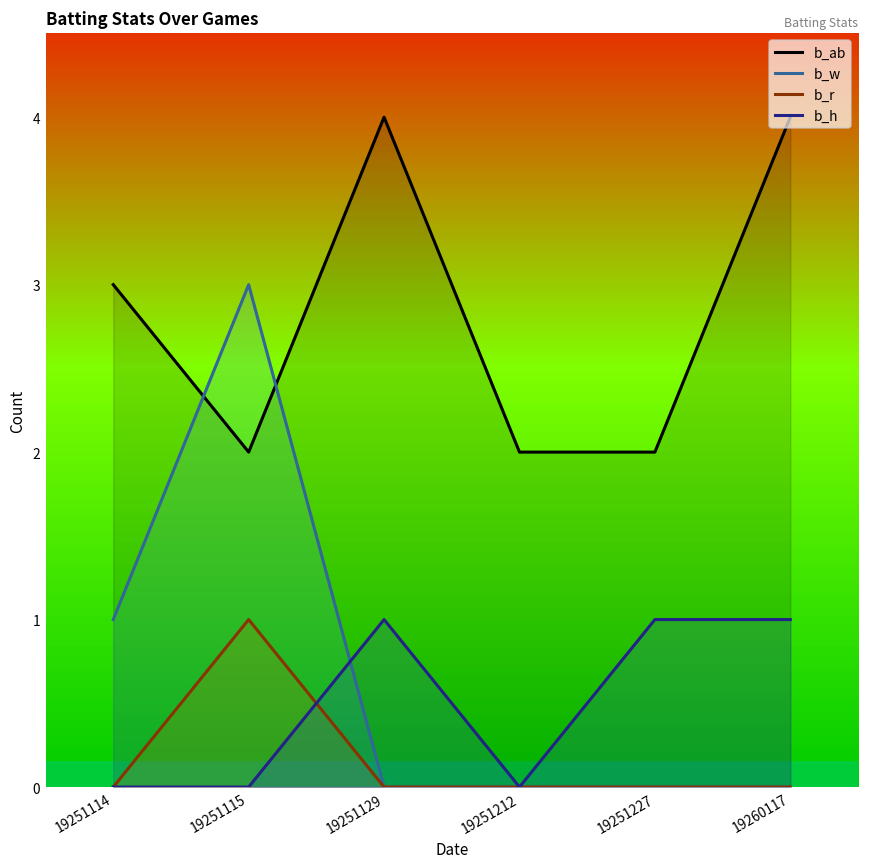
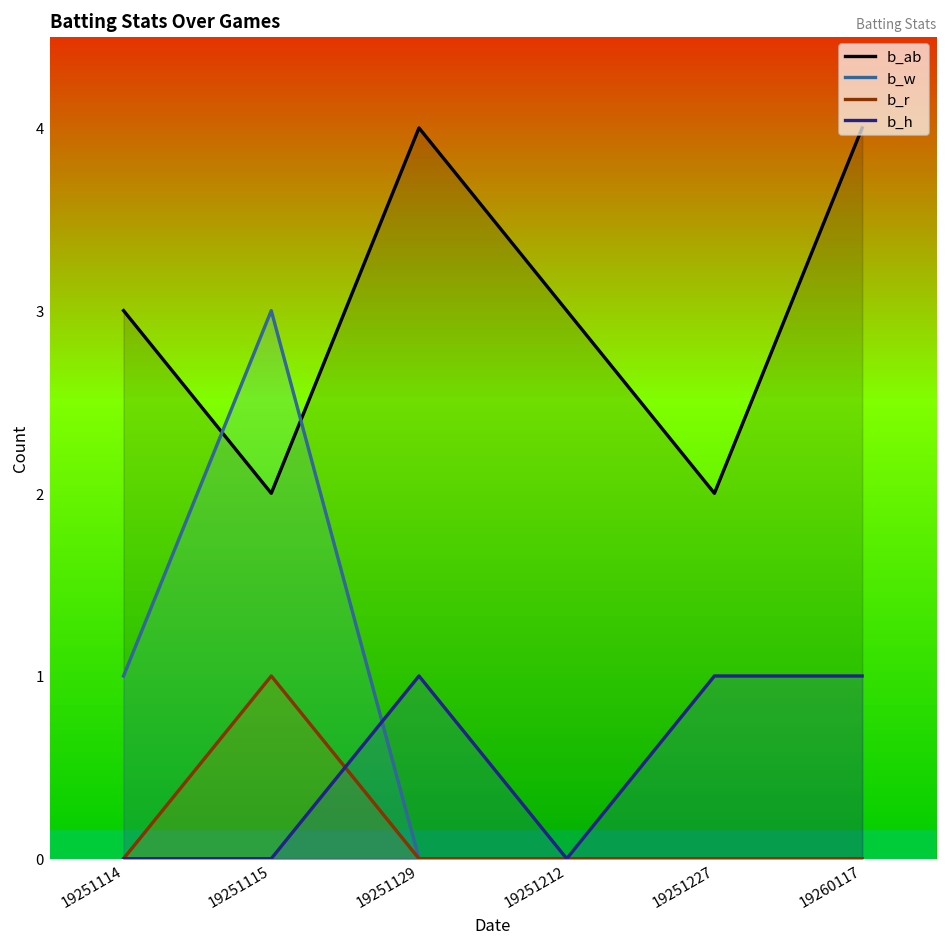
  {
    "b_ab": {
      "19251114": 3,
      "19251115": 2,
      "19251129": 4,
-     "19251212": 2,
+     "19251212": 3,
      "19251227": 2
    },
    "b_w": {
      "19251114": 1,
      "19251115": 3
    },
    "b_r": {
      "19251115": 1
    },
    "b_h": {
      "19251129": 1,
      "19251227": 1,
      "19260117": 1
    }
  }
